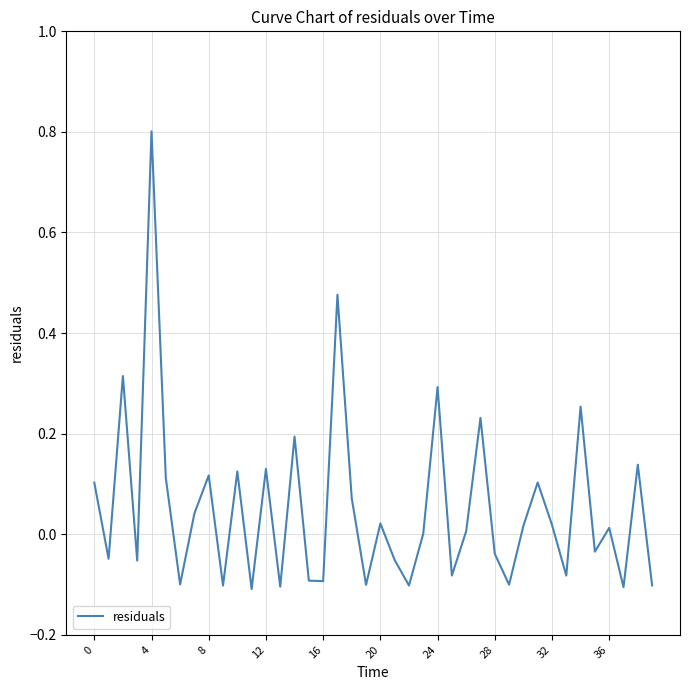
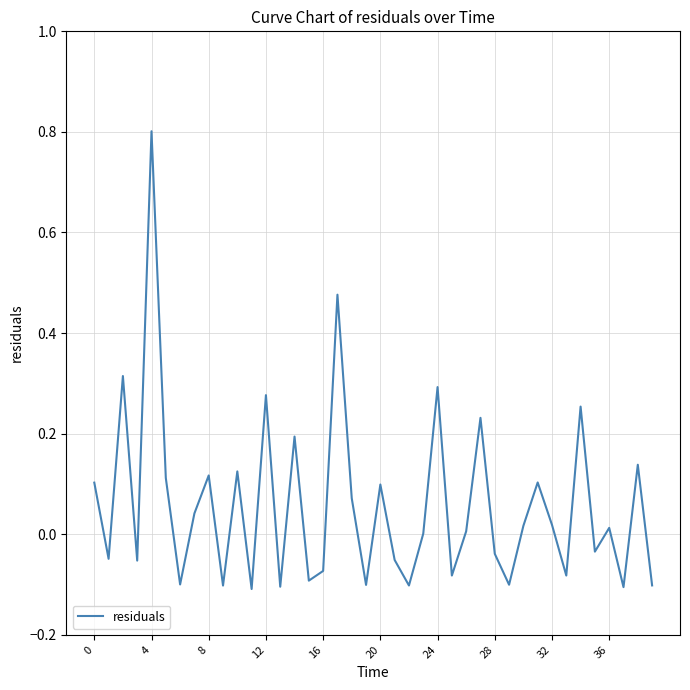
  {
    "0": 0.10,
    "4": 0.80,
    "8": 0.12,
-   "12": 0.13,
-   "16": -0.09,
-   "20": 0.02,
+   "12": 0.28,
+   "16": -0.07,
+   "20": 0.10,
    "24": 0.29,
    "28": -0.04,
    "32": 0.02,
    "36": 0.01
  }
